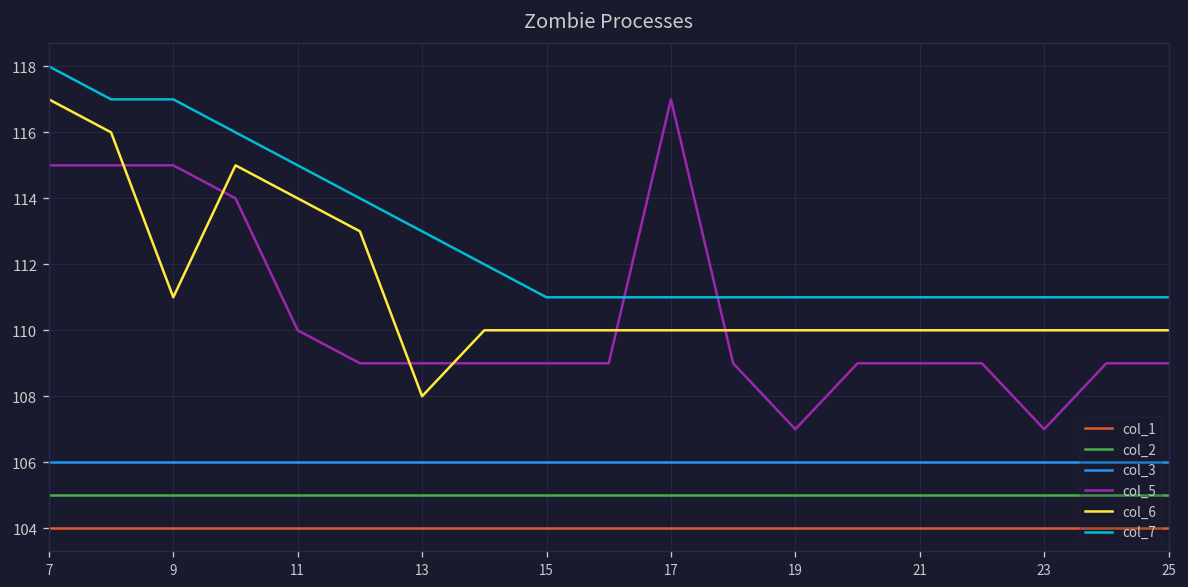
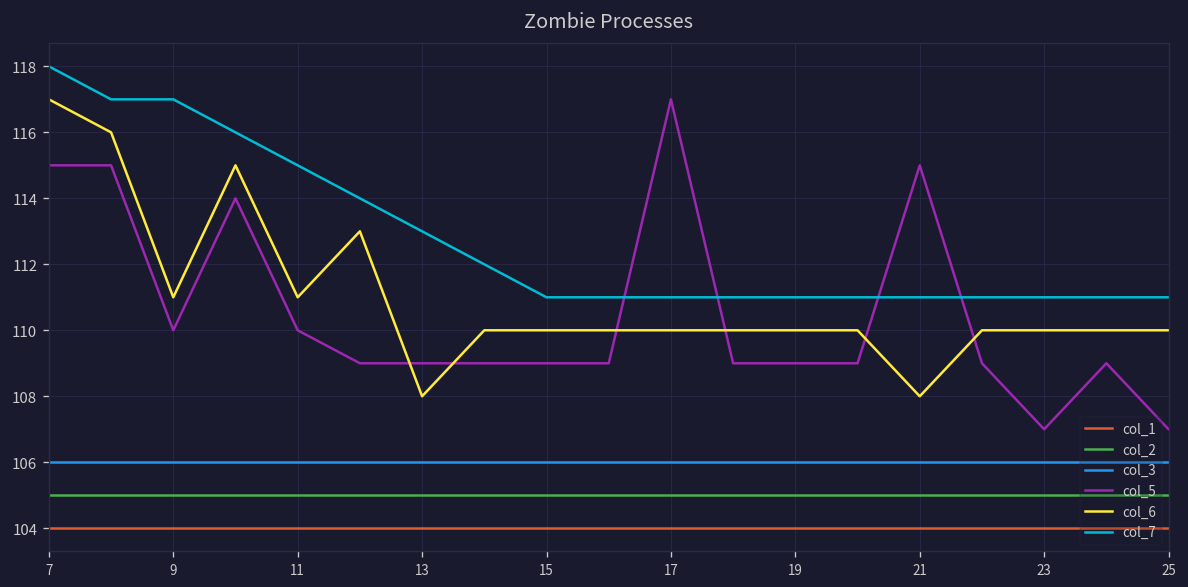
  {
    "col_1": {
      "7": 104,
      "9": 104,
      "11": 104,
      "13": 104,
      "15": 104,
      "17": 104,
      "19": 104,
      "21": 104,
      "23": 104,
      "25": 104
    },
    "col_2": {
      "7": 105,
      "9": 105,
      "11": 105,
      "13": 105,
      "15": 105,
      "17": 105,
      "19": 105,
      "21": 105,
      "23": 105,
      "25": 105
    },
    "col_5": {
      "7": 115,
-     "9": 115,
+     "9": 110,
      "11": 110,
      "13": 109,
      "15": 109,
      "17": 117,
-     "19": 107,
-     "21": 109,
+     "19": 109,
+     "21": 115,
      "23": 107,
-     "25": 109
+     "25": 107
    },
    "col_6": {
      "7": 117,
      "9": 111,
-     "11": 114,
+     "11": 111,
      "13": 108,
      "15": 110,
      "17": 110,
      "19": 110,
-     "21": 110,
+     "21": 108,
      "23": 110,
      "25": 110
    }
  }
